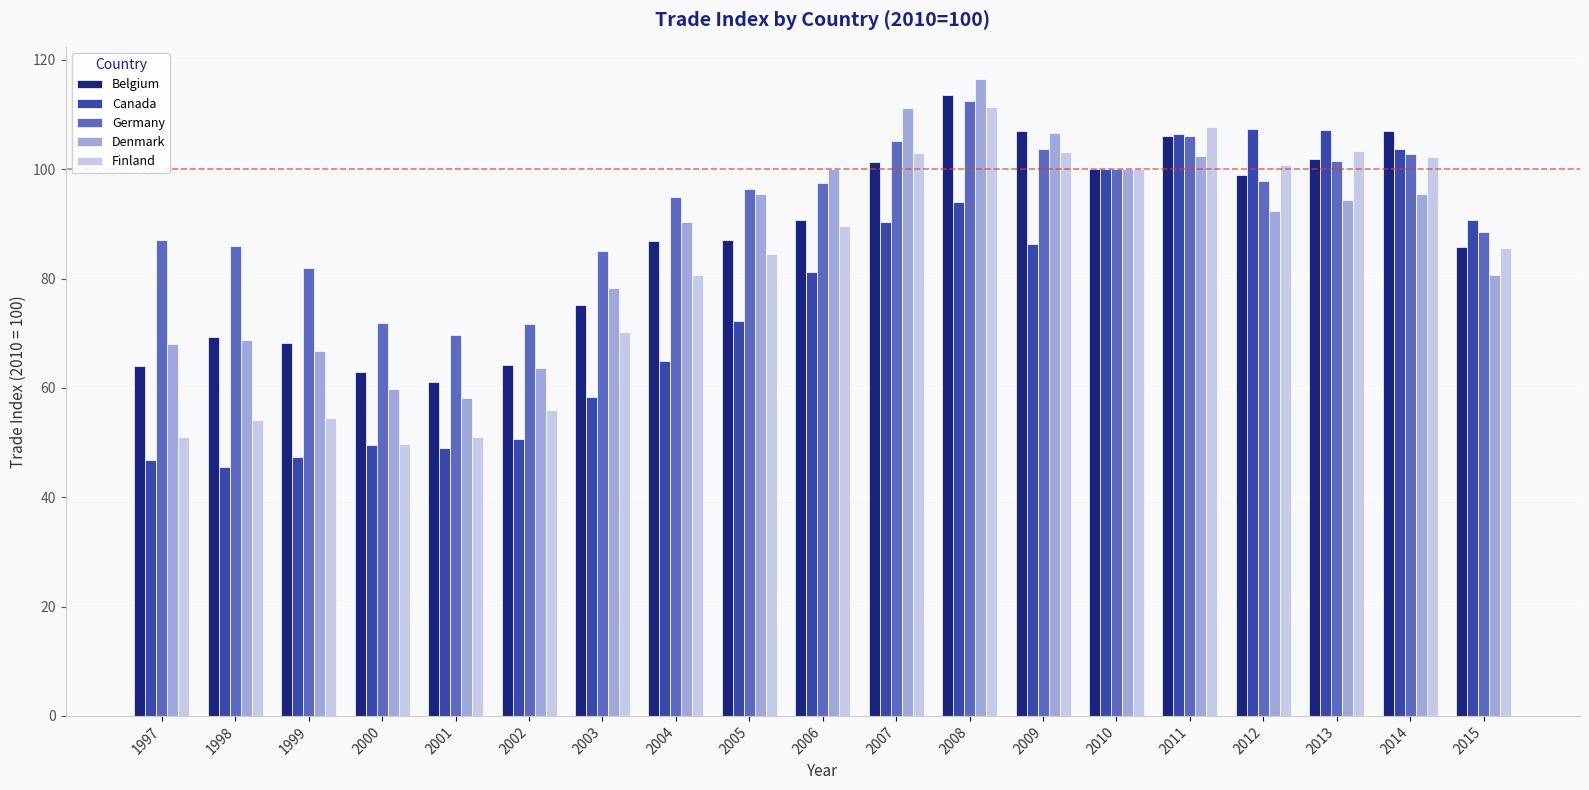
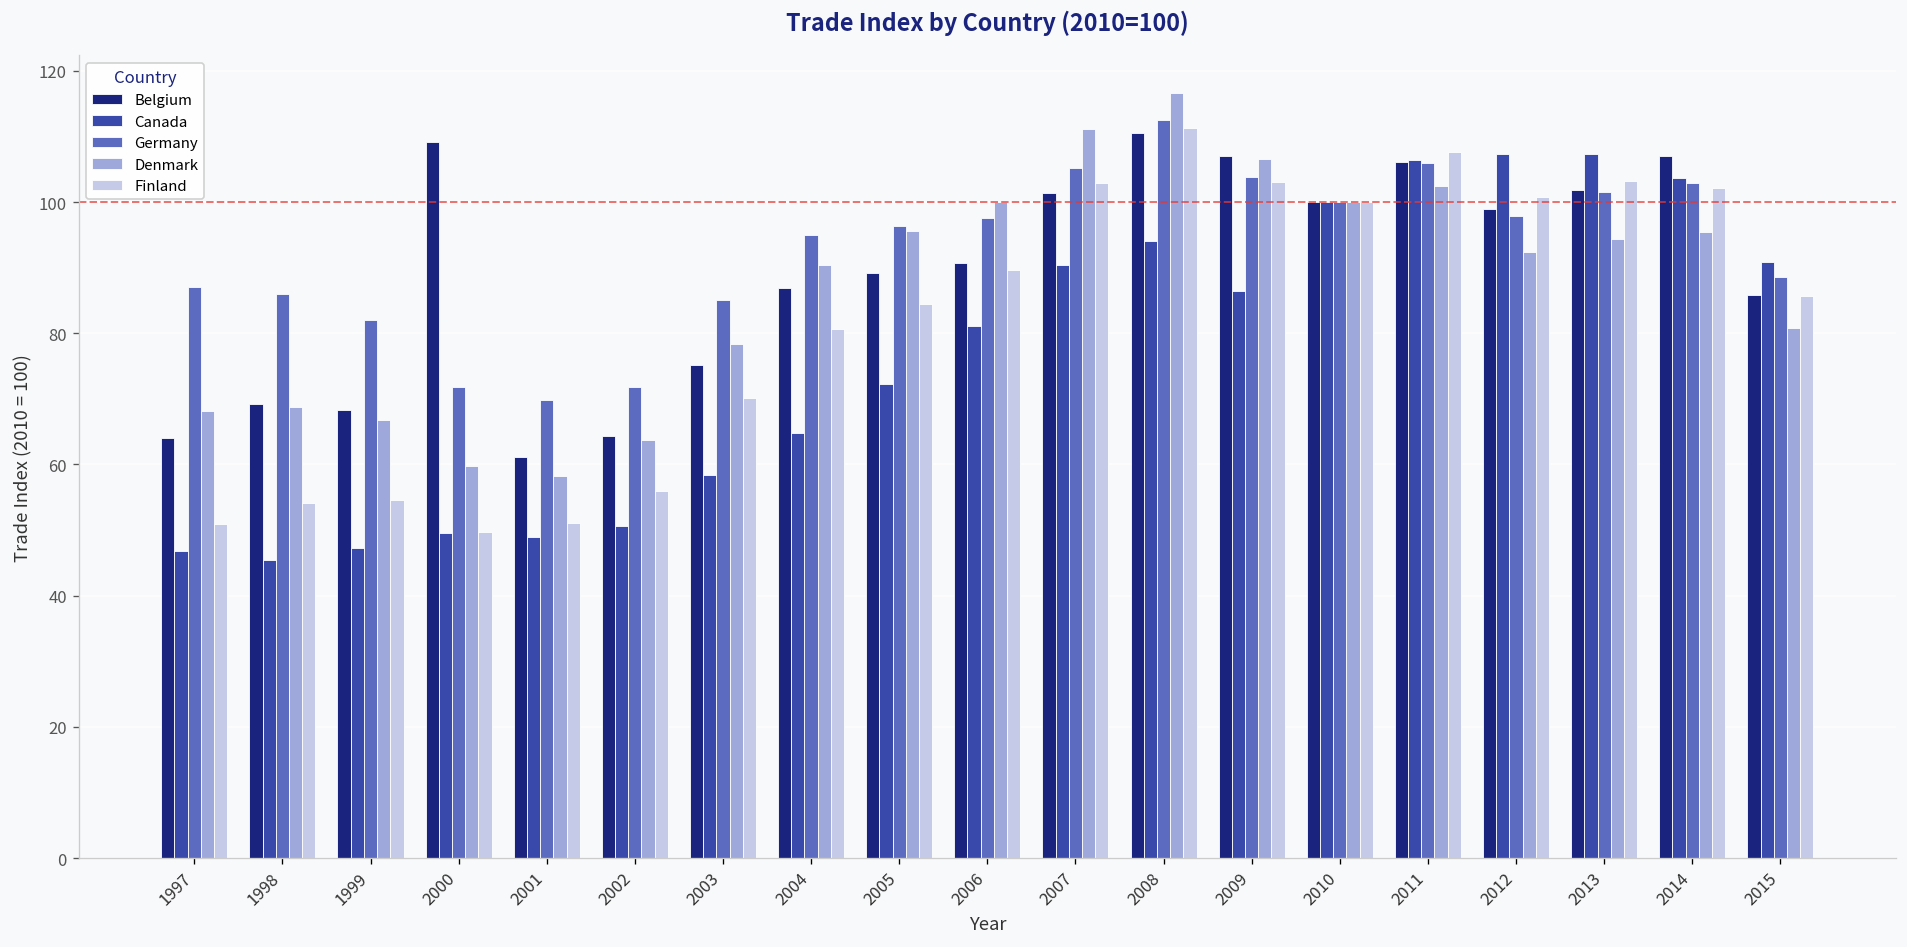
  {
    "Belgium": {
      "1997": 64,
      "1998": 69,
      "1999": 68,
-     "2000": 63,
+     "2000": 109,
      "2001": 61,
      "2002": 64,
      "2003": 75,
      "2004": 87,
-     "2005": 87,
+     "2005": 89,
      "2006": 91,
      "2007": 101,
-     "2008": 114,
+     "2008": 111,
      "2009": 107,
      "2010": 100,
      "2011": 106,
      "2012": 99,
      "2013": 102,
      "2014": 107,
      "2015": 86
    }
  }
